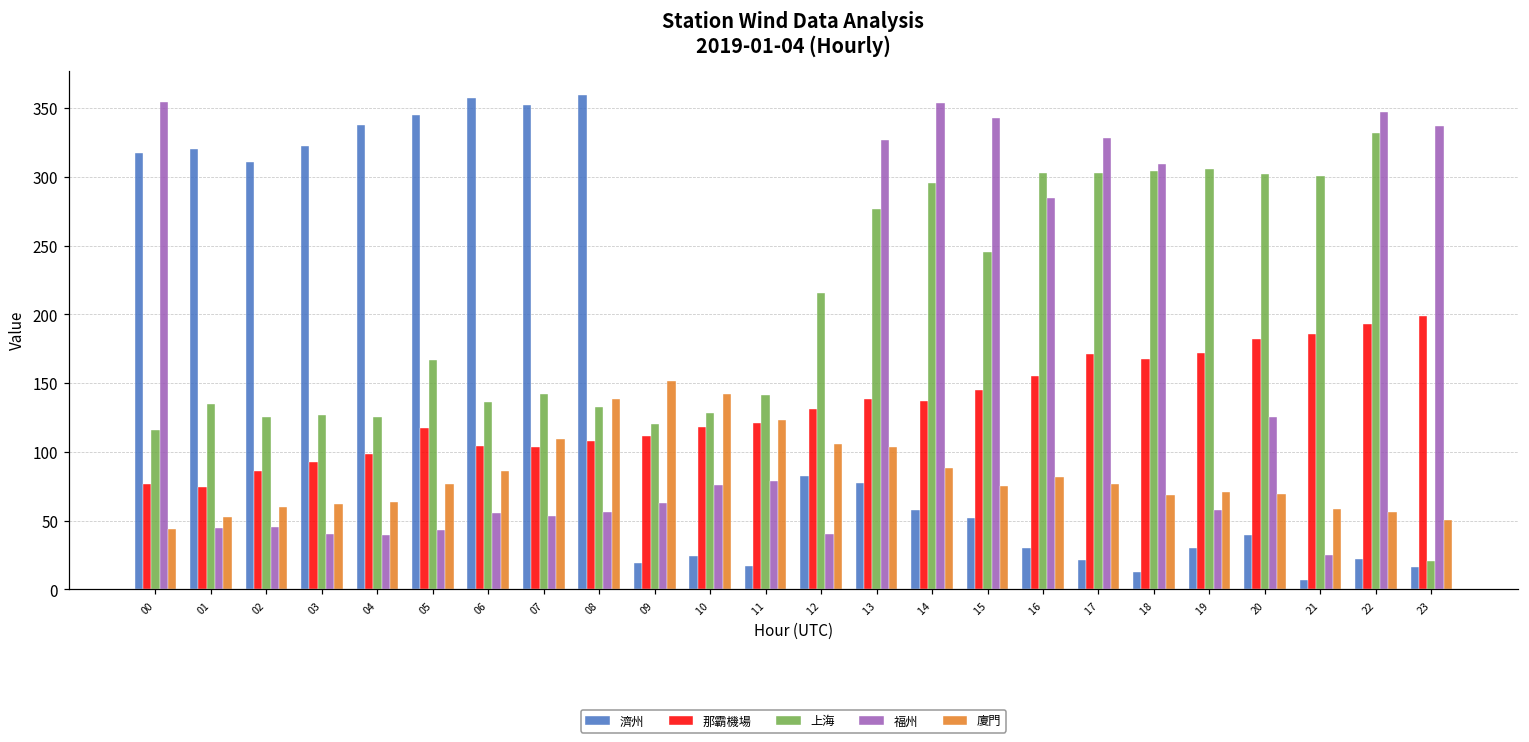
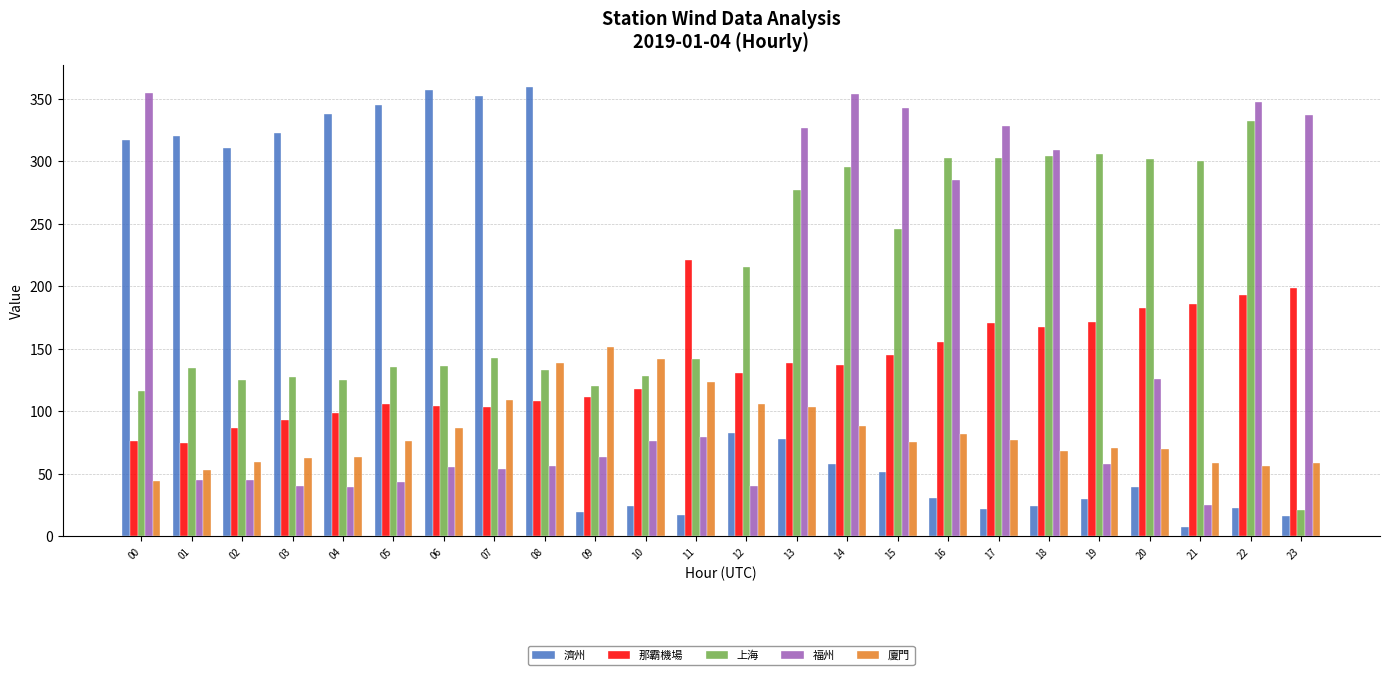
  {
    "濟州": {
      "00": 317,
      "01": 320,
      "02": 311,
      "03": 323,
      "04": 338,
      "05": 345,
      "06": 357,
      "07": 352,
      "08": 359,
      "09": 19,
      "10": 25,
      "11": 17,
      "12": 83,
      "13": 78,
      "14": 58,
      "15": 52,
      "16": 31,
      "17": 22,
-     "18": 12,
+     "18": 24,
      "19": 30,
      "20": 39,
      "21": 7,
      "22": 22,
      "23": 17
    },
    "那霸機場": {
      "00": 77,
      "01": 75,
      "02": 86,
      "03": 93,
      "04": 98,
-     "05": 117,
+     "05": 106,
      "06": 105,
      "07": 104,
      "08": 108,
      "09": 112,
      "10": 118,
-     "11": 121,
+     "11": 221,
      "12": 131,
      "13": 139,
      "14": 137,
      "15": 145,
      "16": 155,
      "17": 171,
      "18": 168,
      "19": 172,
      "20": 182,
      "21": 186,
      "22": 193,
      "23": 199
    },
    "上海": {
      "00": 116,
      "01": 135,
      "02": 125,
      "03": 127,
      "04": 125,
-     "05": 167,
+     "05": 136,
      "06": 137,
      "07": 142,
      "08": 133,
      "09": 120,
      "10": 128,
      "11": 142,
      "12": 216,
      "13": 277,
      "14": 296,
      "15": 246,
      "16": 303,
      "17": 303,
      "18": 304,
      "19": 306,
      "20": 302,
      "21": 301,
      "22": 332,
      "23": 21
    },
    "福州": {
      "00": 355,
      "01": 45,
      "02": 45,
      "03": 40,
      "04": 40,
      "05": 44,
      "06": 56,
      "07": 54,
      "08": 57,
      "09": 63,
      "10": 76,
      "11": 79,
      "12": 40,
      "13": 327,
      "14": 354,
      "15": 343,
      "16": 285,
      "17": 328,
      "18": 309,
      "19": 58,
      "20": 126,
      "21": 25,
      "22": 348,
      "23": 337
    },
    "廈門": {
      "00": 44,
      "01": 53,
      "02": 60,
      "03": 62,
      "04": 64,
      "05": 76,
      "06": 86,
      "07": 109,
      "08": 138,
      "09": 152,
      "10": 142,
      "11": 123,
      "12": 106,
      "13": 104,
      "14": 89,
      "15": 75,
      "16": 82,
      "17": 77,
      "18": 69,
      "19": 71,
      "20": 70,
      "21": 59,
      "22": 56,
-     "23": 51
+     "23": 59
    }
  }
